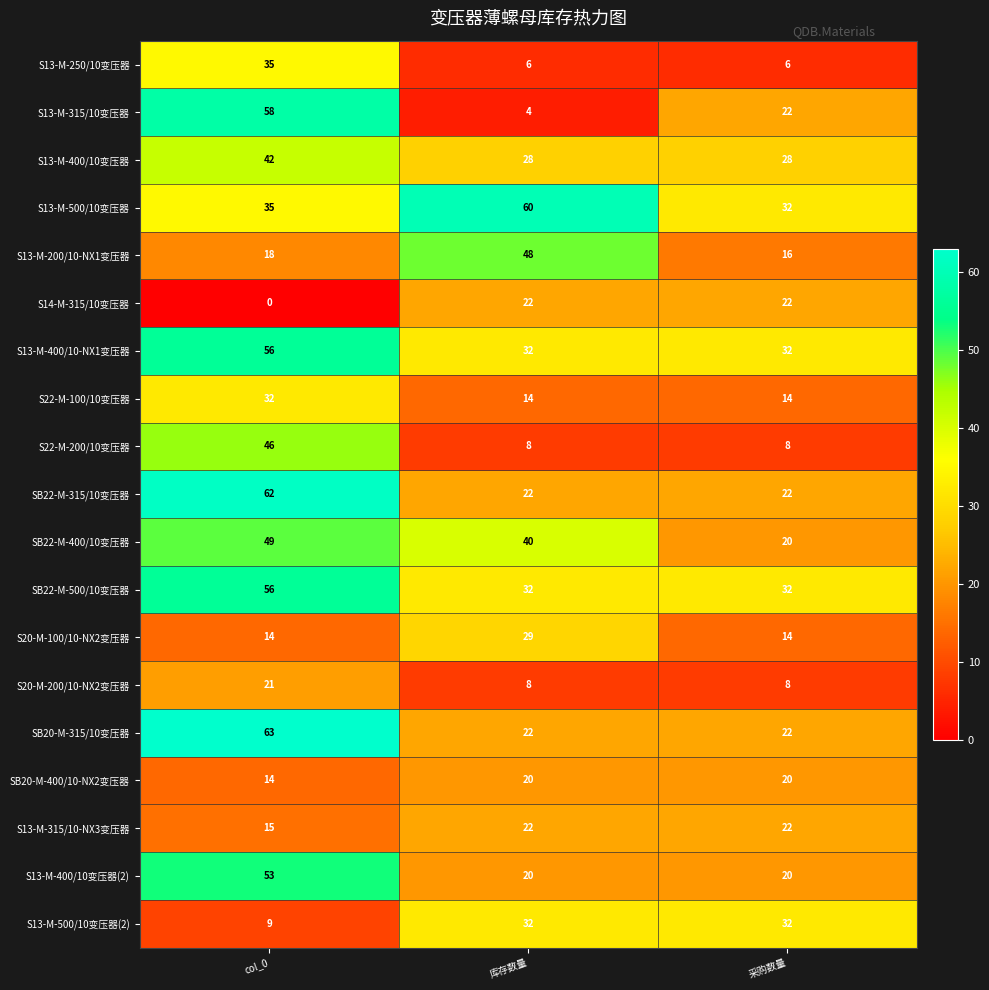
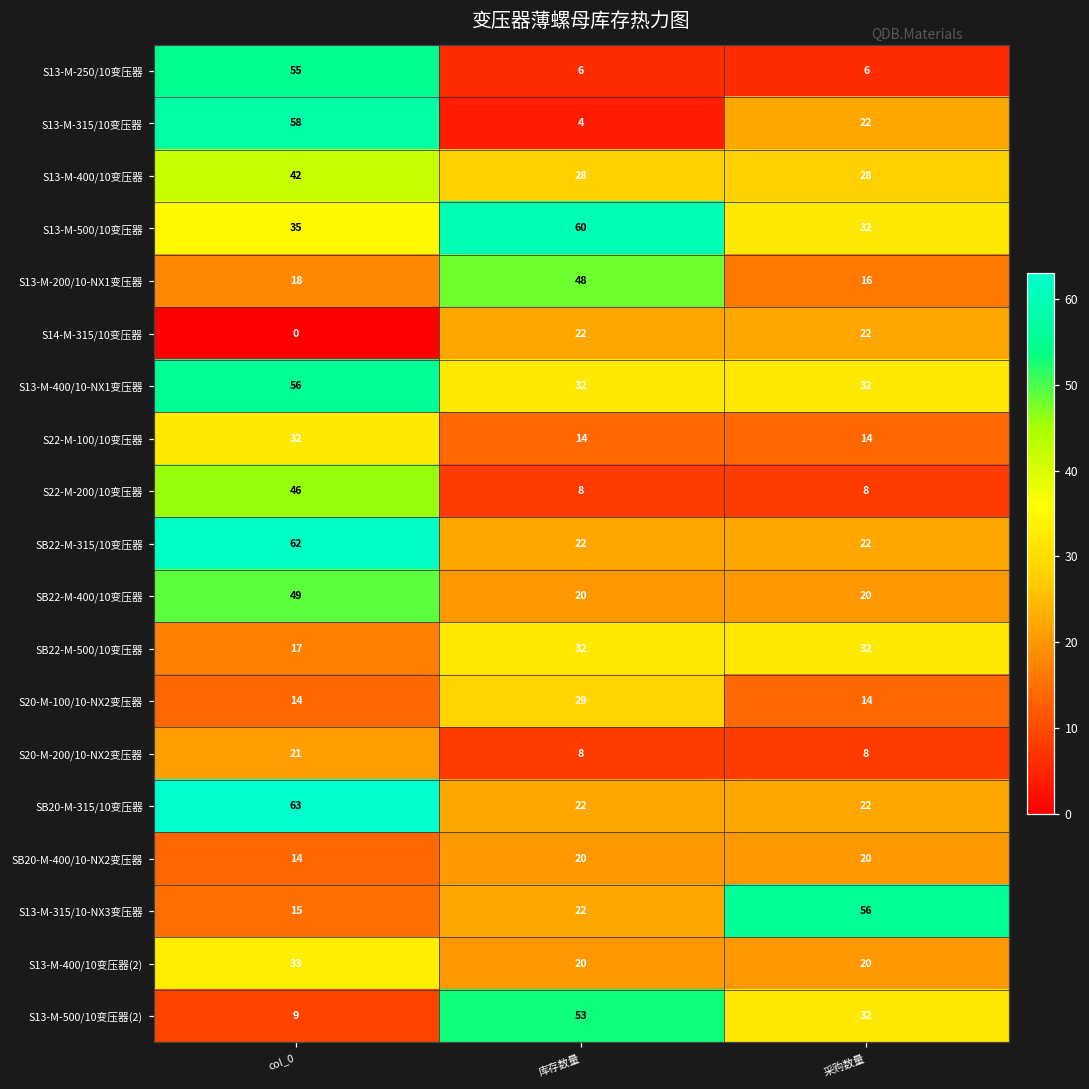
  {
    "S13-M-250/10变压器": {
-     "col_0": 35,
+     "col_0": 55,
      "库存数量": 6,
      "采购数量": 6
    },
    "S13-M-315/10变压器": {
      "col_0": 58,
      "库存数量": 4,
      "采购数量": 22
    },
    "S13-M-400/10变压器": {
      "col_0": 42,
      "库存数量": 28,
      "采购数量": 28
    },
    "S13-M-500/10变压器": {
      "col_0": 35,
      "库存数量": 60,
      "采购数量": 32
    },
    "S13-M-200/10-NX1变压器": {
      "col_0": 18,
      "库存数量": 48,
      "采购数量": 16
    },
    "S14-M-315/10变压器": {
      "col_0": 0,
      "库存数量": 22,
      "采购数量": 22
    },
    "S13-M-400/10-NX1变压器": {
      "col_0": 56,
      "库存数量": 32,
      "采购数量": 32
    },
    "S22-M-100/10变压器": {
      "col_0": 32,
      "库存数量": 14,
      "采购数量": 14
    },
    "S22-M-200/10变压器": {
      "col_0": 46,
      "库存数量": 8,
      "采购数量": 8
    },
    "SB22-M-315/10变压器": {
      "col_0": 62,
      "库存数量": 22,
      "采购数量": 22
    },
    "SB22-M-400/10变压器": {
      "col_0": 49,
-     "库存数量": 40,
+     "库存数量": 20,
      "采购数量": 20
    },
    "SB22-M-500/10变压器": {
-     "col_0": 56,
+     "col_0": 17,
      "库存数量": 32,
      "采购数量": 32
    },
    "S20-M-100/10-NX2变压器": {
      "col_0": 14,
      "库存数量": 29,
      "采购数量": 14
    },
    "S20-M-200/10-NX2变压器": {
      "col_0": 21,
      "库存数量": 8,
      "采购数量": 8
    },
    "SB20-M-315/10变压器": {
      "col_0": 63,
      "库存数量": 22,
      "采购数量": 22
    },
    "SB20-M-400/10-NX2变压器": {
      "col_0": 14,
      "库存数量": 20,
      "采购数量": 20
    },
    "S13-M-315/10-NX3变压器": {
      "col_0": 15,
      "库存数量": 22,
-     "采购数量": 22
+     "采购数量": 56
    },
    "S13-M-400/10变压器(2)": {
-     "col_0": 53,
+     "col_0": 33,
      "库存数量": 20,
      "采购数量": 20
    },
    "S13-M-500/10变压器(2)": {
      "col_0": 9,
-     "库存数量": 32,
+     "库存数量": 53,
      "采购数量": 32
    }
  }
